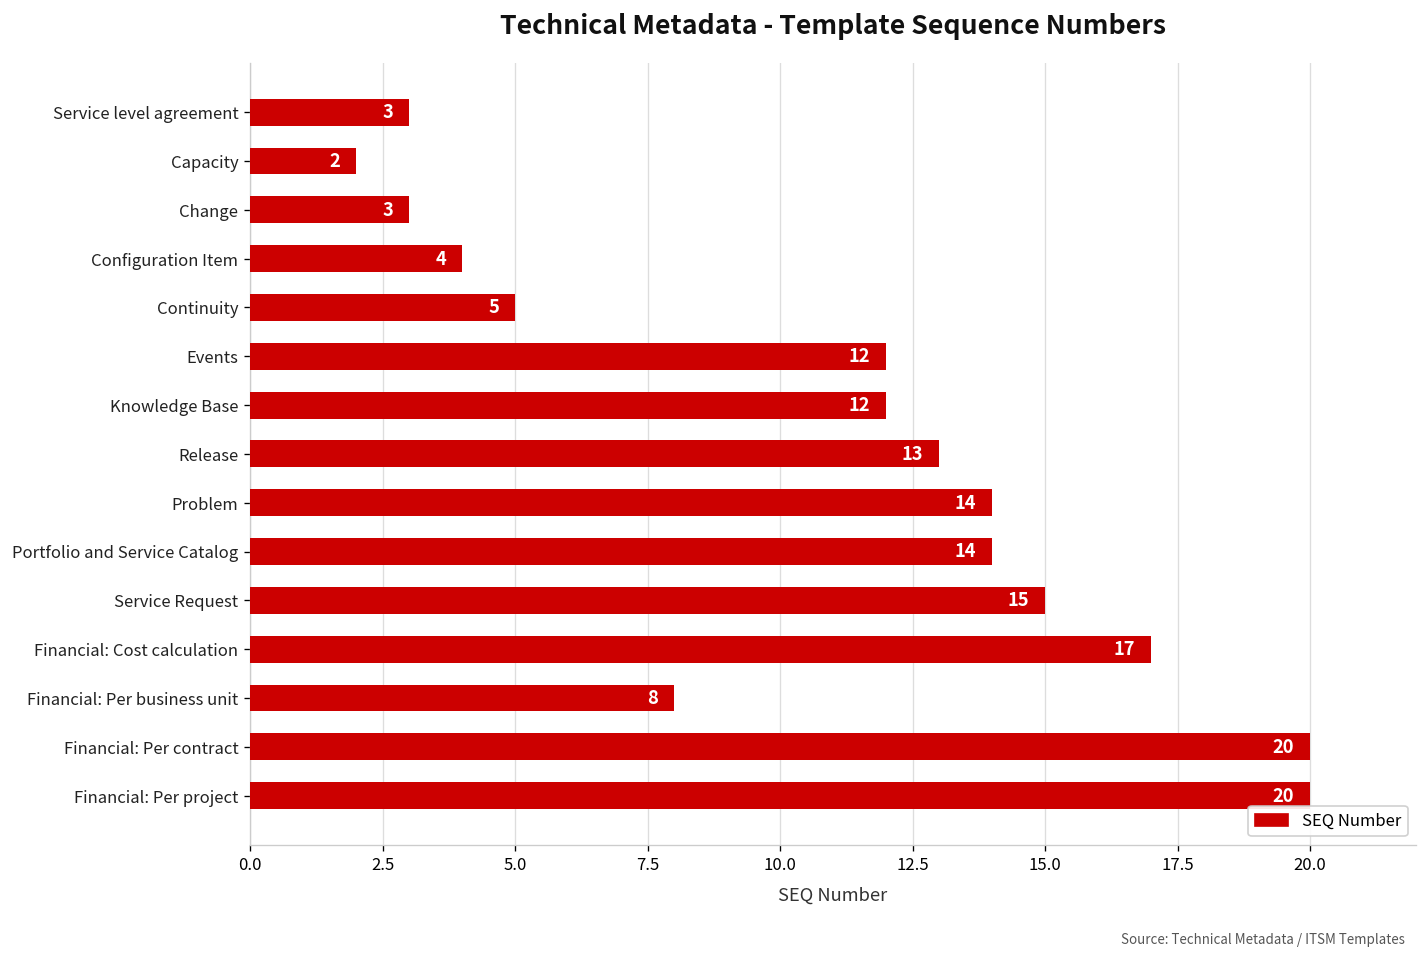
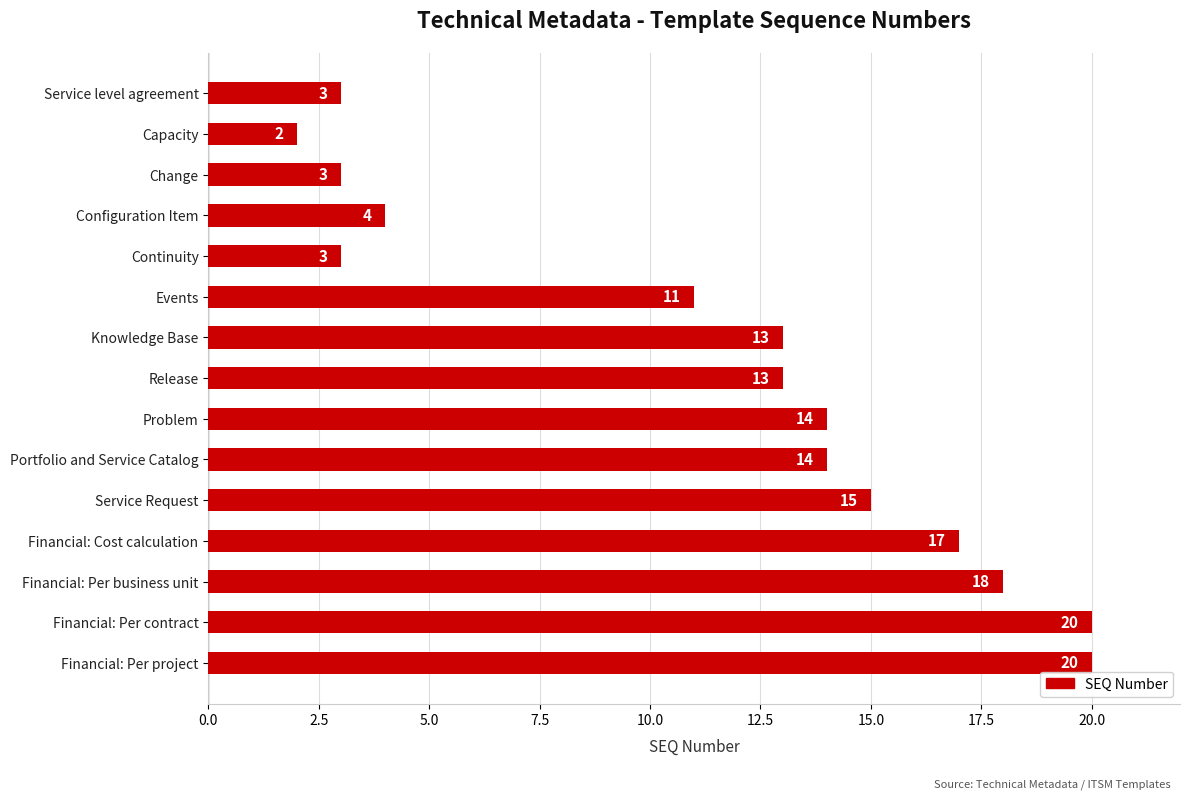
  {
    "Service level agreement": 3,
    "Capacity": 2,
    "Change": 3,
    "Configuration Item": 4,
-   "Continuity": 5,
-   "Events": 12,
-   "Knowledge Base": 12,
+   "Continuity": 3,
+   "Events": 11,
+   "Knowledge Base": 13,
    "Release": 13,
    "Problem": 14,
    "Portfolio and Service Catalog": 14,
    "Service Request": 15,
    "Financial: Cost calculation": 17,
-   "Financial: Per business unit": 8,
+   "Financial: Per business unit": 18,
    "Financial: Per contract": 20,
    "Financial: Per project": 20
  }
